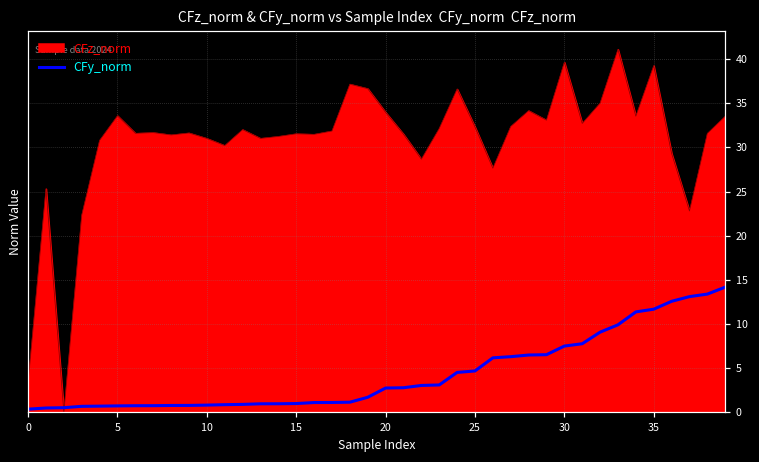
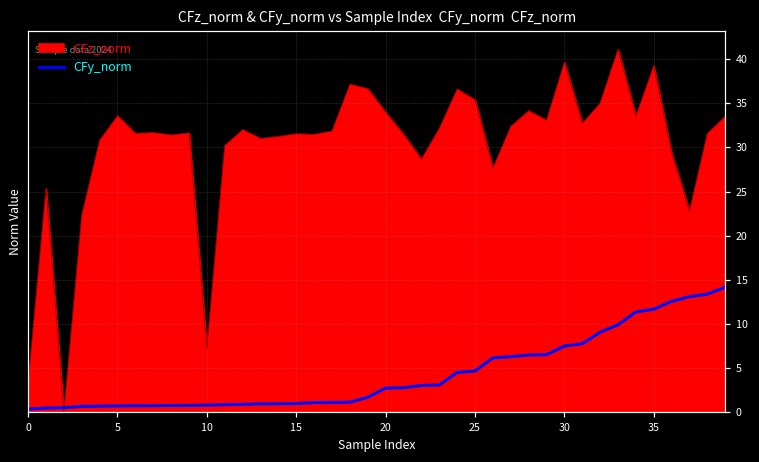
  {
    "CFz_norm": {
      "0": 3,
      "5": 34,
-     "10": 31,
+     "10": 7,
      "15": 32,
      "20": 34,
-     "25": 32,
+     "25": 35,
      "30": 40,
      "35": 39
    },
    "CFy_norm": {
      "0": 0,
      "5": 1,
      "10": 1,
      "15": 1,
      "20": 3,
      "25": 5,
      "30": 7,
      "35": 12
    }
  }
